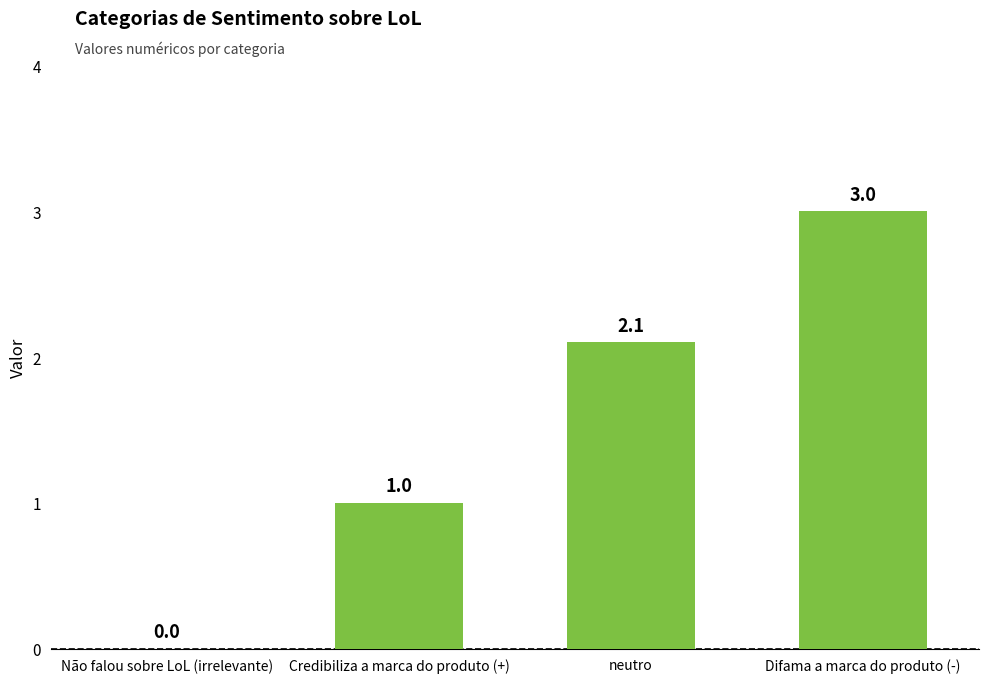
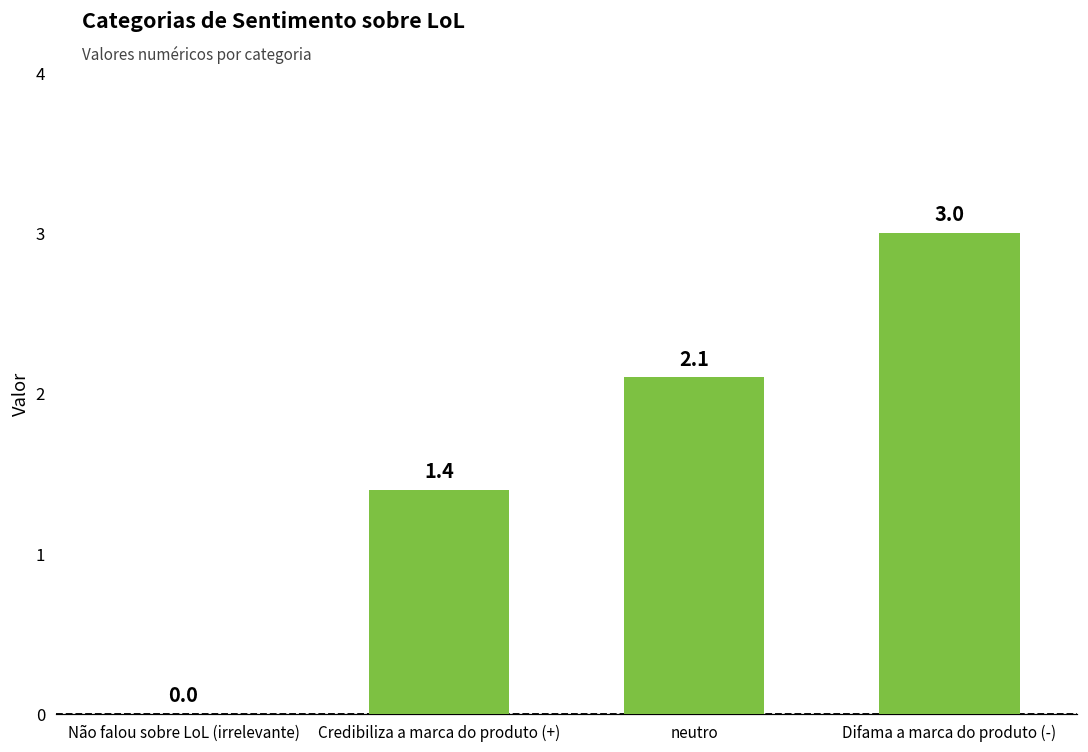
  {
    "Não falou sobre LoL (irrelevante)": 0.0,
-   "Credibiliza a marca do produto (+)": 1.0,
+   "Credibiliza a marca do produto (+)": 1.4,
    "neutro": 2.1,
    "Difama a marca do produto (-)": 3.0
  }
